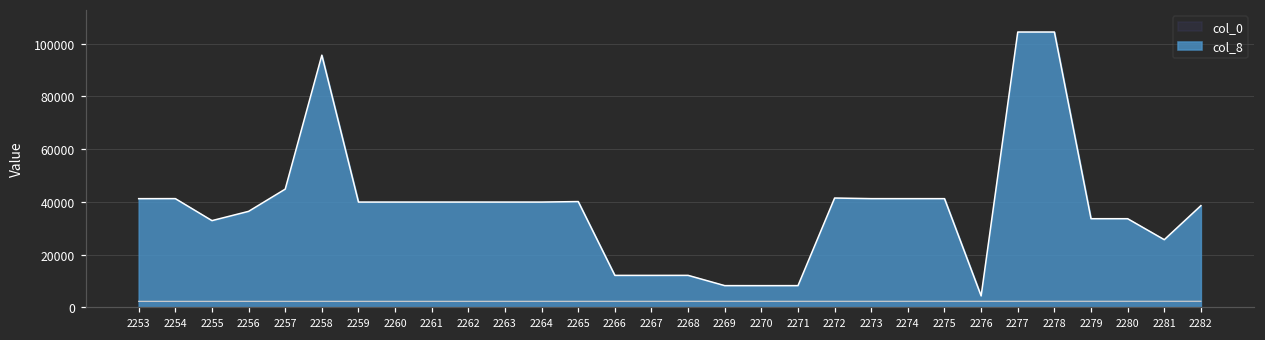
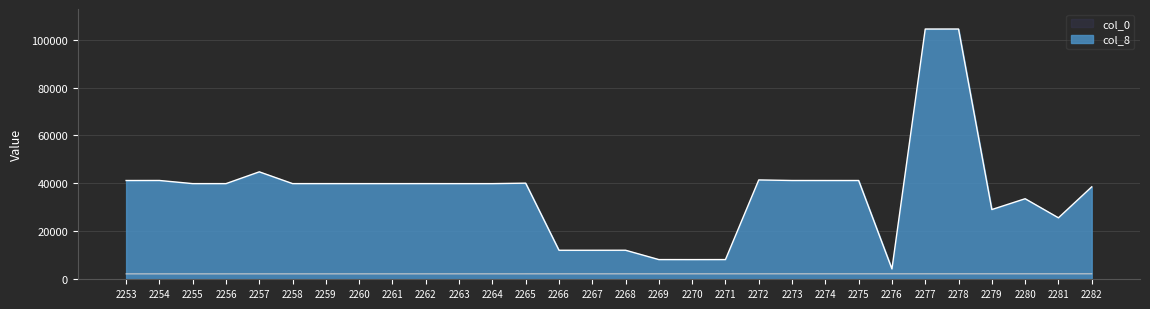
  {
    "col_0": {
      "2253": 2000,
      "2254": 2000,
      "2255": 2000,
      "2256": 2000,
      "2257": 2000,
      "2258": 2000,
      "2259": 2000,
      "2260": 2000,
      "2261": 2000,
      "2262": 2000,
      "2263": 2000,
      "2264": 2000,
      "2265": 2000,
      "2266": 2000,
      "2267": 2000,
      "2268": 2000,
      "2269": 2000,
      "2270": 2000,
      "2271": 2000,
      "2272": 2000,
      "2273": 2000,
      "2274": 2000,
      "2275": 2000,
      "2276": 2000,
      "2277": 2000,
      "2278": 2000,
      "2279": 2000,
      "2280": 2000,
      "2281": 2000,
      "2282": 2000
    },
    "col_8": {
      "2253": 41000,
      "2254": 41000,
-     "2255": 33000,
-     "2256": 36000,
+     "2255": 40000,
+     "2256": 40000,
      "2257": 45000,
-     "2258": 96000,
+     "2258": 40000,
      "2259": 40000,
      "2260": 40000,
      "2261": 40000,
      "2262": 40000,
      "2263": 40000,
      "2264": 40000,
      "2265": 40000,
      "2266": 12000,
      "2267": 12000,
      "2268": 12000,
      "2269": 8000,
      "2270": 8000,
      "2271": 8000,
      "2272": 41000,
      "2273": 41000,
      "2274": 41000,
      "2275": 41000,
      "2276": 4000,
      "2277": 104000,
      "2278": 104000,
-     "2279": 34000,
+     "2279": 29000,
      "2280": 34000,
      "2281": 26000,
      "2282": 39000
    }
  }
